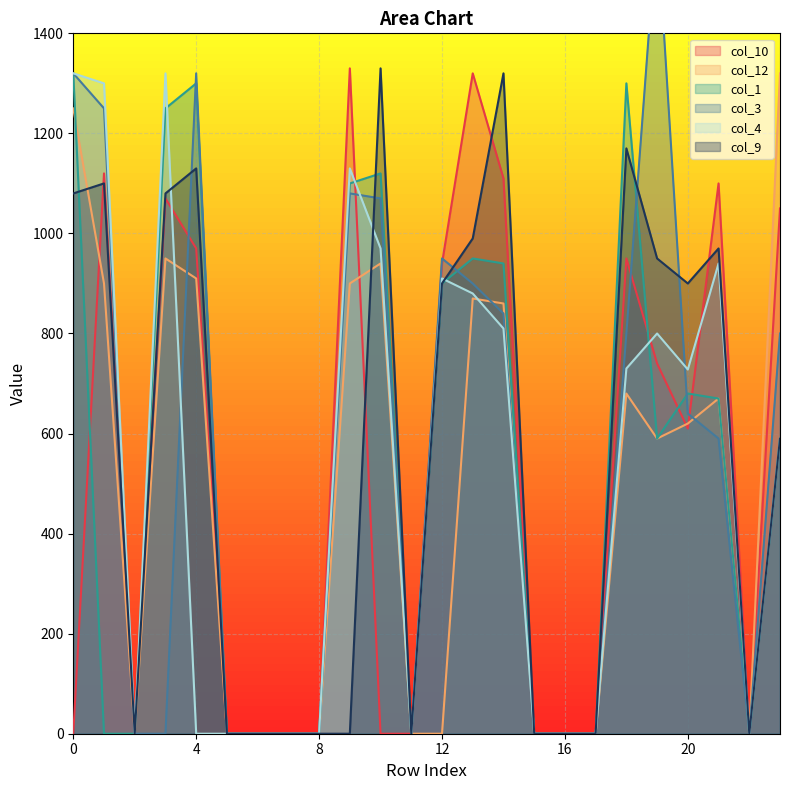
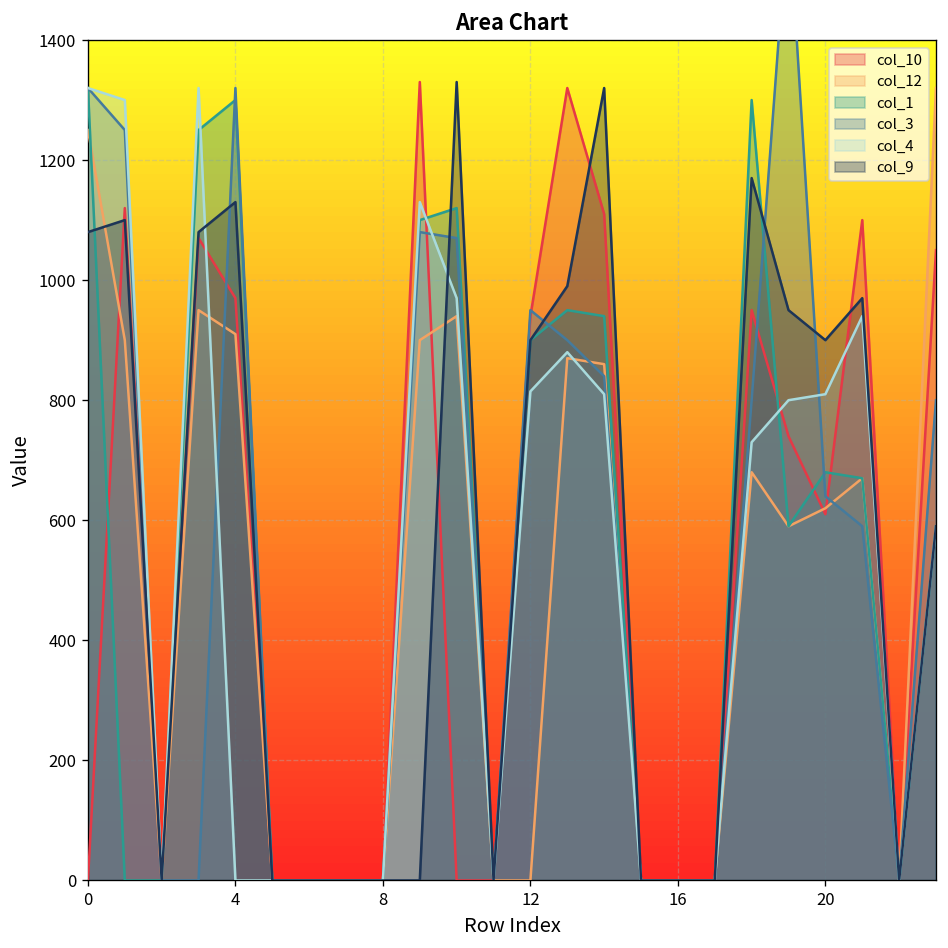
  {
    "col_4": {
      "4": 0,
-     "12": 910,
-     "20": 730
+     "12": 810,
+     "20": 810
    }
  }
